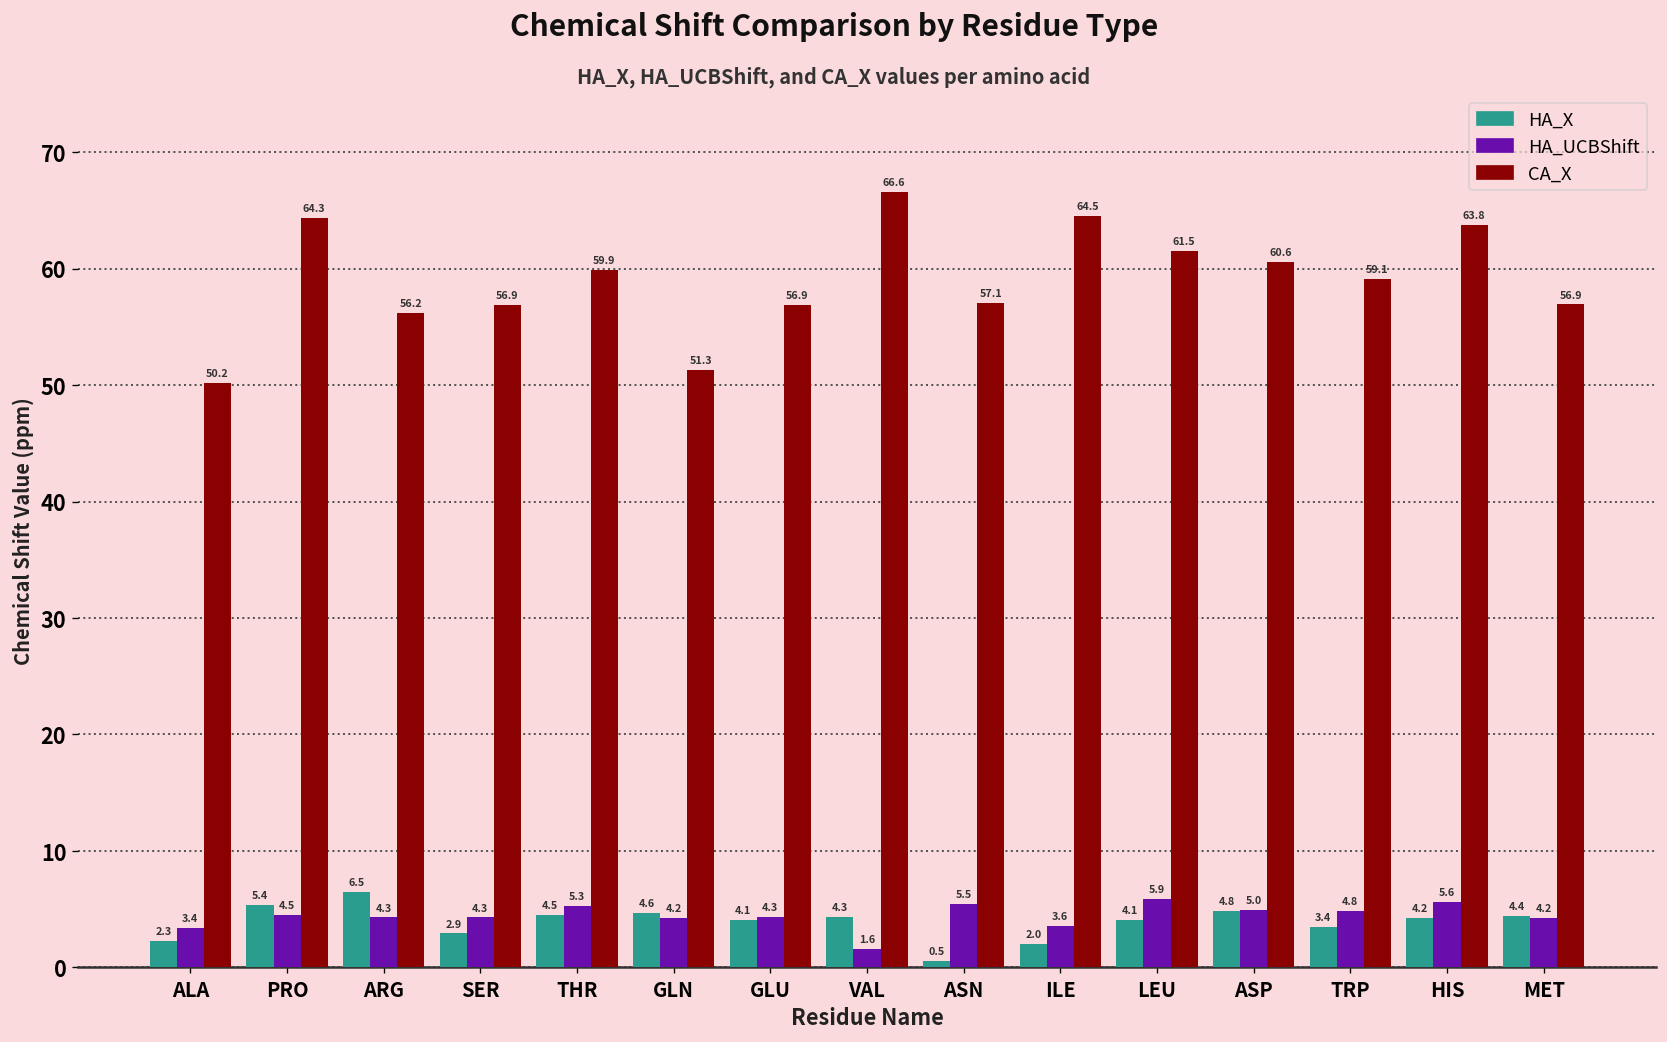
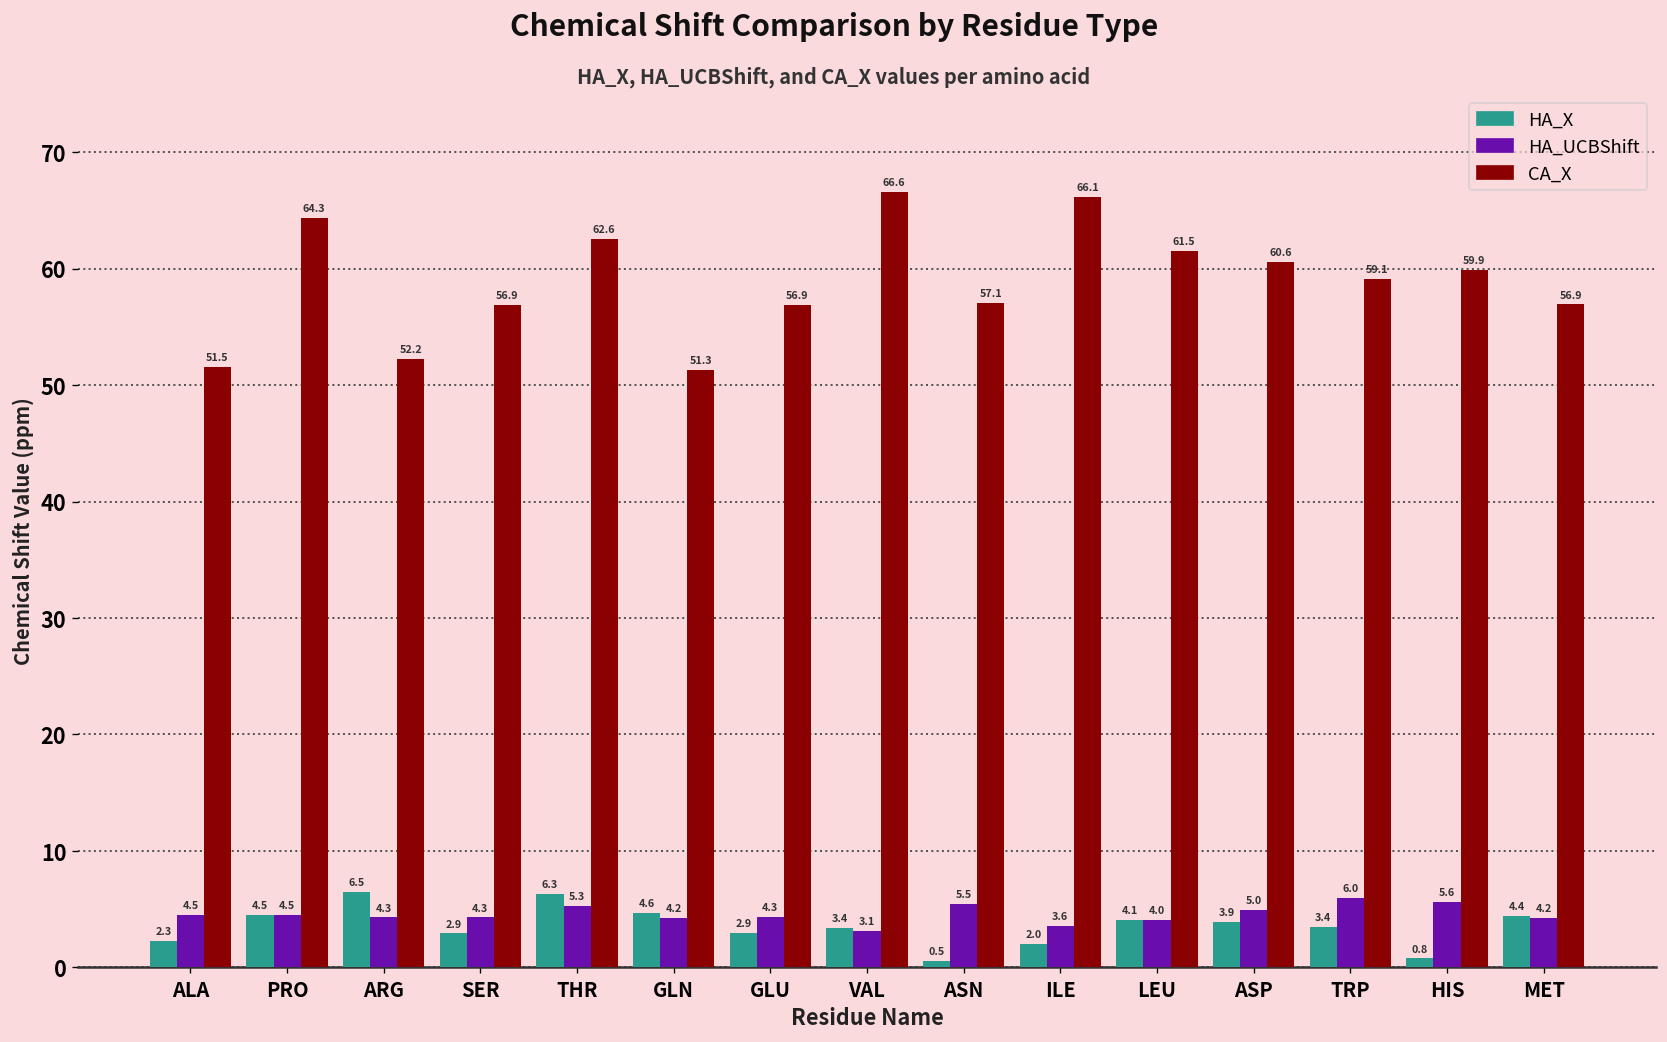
  {
    "HA_X": {
      "ALA": 2.3,
-     "PRO": 5.4,
+     "PRO": 4.5,
      "ARG": 6.5,
      "SER": 2.9,
-     "THR": 4.5,
+     "THR": 6.3,
      "GLN": 4.6,
-     "GLU": 4.1,
-     "VAL": 4.3,
+     "GLU": 2.9,
+     "VAL": 3.4,
      "ASN": 0.5,
      "ILE": 2.0,
      "LEU": 4.1,
-     "ASP": 4.8,
+     "ASP": 3.9,
      "TRP": 3.4,
-     "HIS": 4.2,
+     "HIS": 0.8,
      "MET": 4.4
    },
    "HA_UCBShift": {
-     "ALA": 3.4,
+     "ALA": 4.5,
      "PRO": 4.5,
      "ARG": 4.3,
      "SER": 4.3,
      "THR": 5.3,
      "GLN": 4.2,
      "GLU": 4.3,
-     "VAL": 1.6,
+     "VAL": 3.1,
      "ASN": 5.5,
      "ILE": 3.6,
-     "LEU": 5.9,
+     "LEU": 4.0,
      "ASP": 5.0,
-     "TRP": 4.8,
+     "TRP": 6.0,
      "HIS": 5.6,
      "MET": 4.2
    },
    "CA_X": {
-     "ALA": 50.2,
+     "ALA": 51.5,
      "PRO": 64.3,
-     "ARG": 56.2,
+     "ARG": 52.2,
      "SER": 56.9,
-     "THR": 59.9,
+     "THR": 62.6,
      "GLN": 51.3,
      "GLU": 56.9,
      "VAL": 66.6,
      "ASN": 57.1,
-     "ILE": 64.5,
+     "ILE": 66.1,
      "LEU": 61.5,
      "ASP": 60.6,
      "TRP": 59.1,
-     "HIS": 63.8,
+     "HIS": 59.9,
      "MET": 56.9
    }
  }
